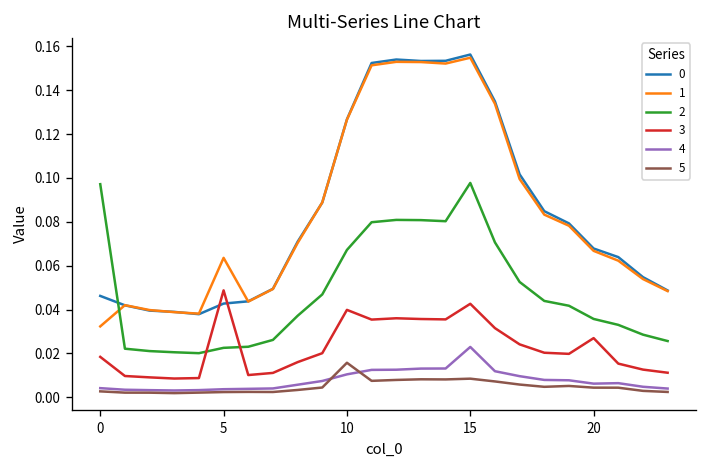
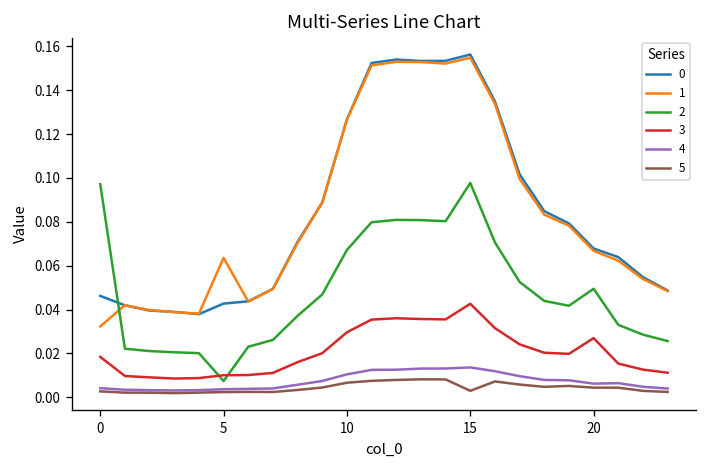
  {
    "0": {
      "0": 0.046,
      "5": 0.043,
      "15": 0.156
    },
    "1": {
      "0": 0.032,
      "5": 0.064,
      "15": 0.155
    },
    "2": {
      "0": 0.097,
-     "5": 0.023,
+     "5": 0.007,
      "10": 0.067,
      "15": 0.098,
-     "20": 0.036
+     "20": 0.049
    },
    "3": {
      "0": 0.018,
-     "5": 0.049,
-     "10": 0.040,
+     "5": 0.010,
+     "10": 0.030,
      "15": 0.043,
      "20": 0.027
    },
    "4": {
      "0": 0.004,
      "10": 0.010,
-     "15": 0.023,
+     "15": 0.014,
      "20": 0.006
    },
    "5": {
      "0": 0.003,
-     "10": 0.016,
-     "15": 0.008,
+     "10": 0.007,
+     "15": 0.003,
      "20": 0.004
    }
  }
